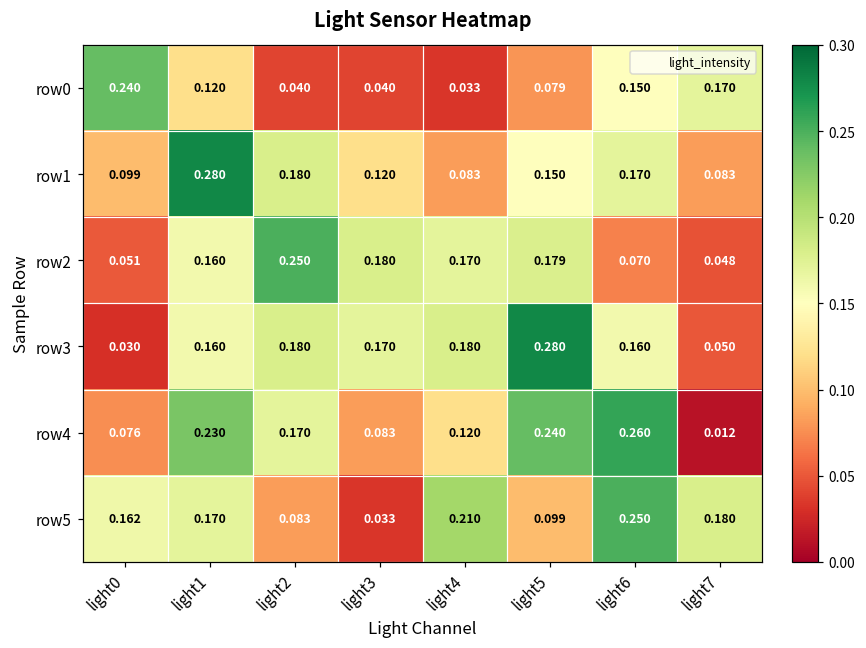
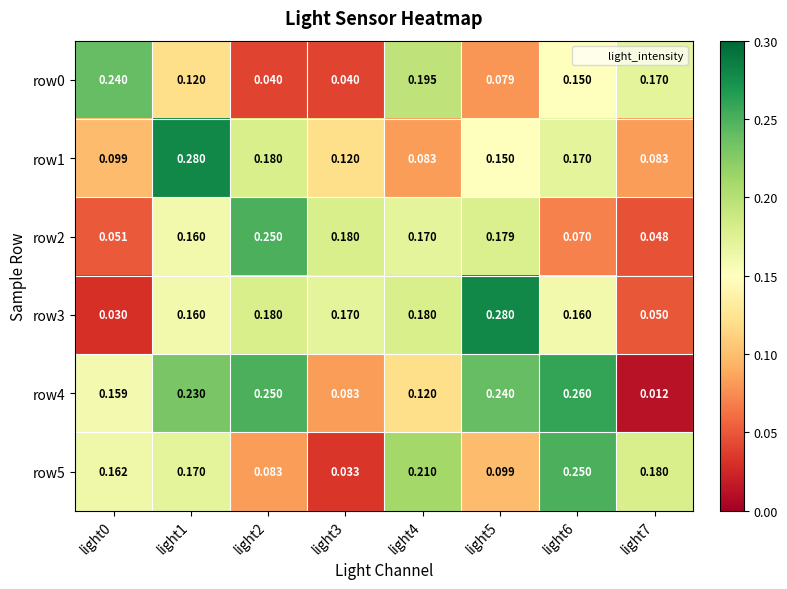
  {
    "row0": {
      "light0": 0.240,
      "light1": 0.120,
      "light2": 0.040,
      "light3": 0.040,
-     "light4": 0.033,
+     "light4": 0.195,
      "light5": 0.079,
      "light6": 0.150,
      "light7": 0.170
    },
    "row1": {
      "light0": 0.099,
      "light1": 0.280,
      "light2": 0.180,
      "light3": 0.120,
      "light4": 0.083,
      "light5": 0.150,
      "light6": 0.170,
      "light7": 0.083
    },
    "row2": {
      "light0": 0.051,
      "light1": 0.160,
      "light2": 0.250,
      "light3": 0.180,
      "light4": 0.170,
      "light5": 0.179,
      "light6": 0.070,
      "light7": 0.048
    },
    "row3": {
      "light0": 0.030,
      "light1": 0.160,
      "light2": 0.180,
      "light3": 0.170,
      "light4": 0.180,
      "light5": 0.280,
      "light6": 0.160,
      "light7": 0.050
    },
    "row4": {
-     "light0": 0.076,
+     "light0": 0.159,
      "light1": 0.230,
-     "light2": 0.170,
+     "light2": 0.250,
      "light3": 0.083,
      "light4": 0.120,
      "light5": 0.240,
      "light6": 0.260,
      "light7": 0.012
    },
    "row5": {
      "light0": 0.162,
      "light1": 0.170,
      "light2": 0.083,
      "light3": 0.033,
      "light4": 0.210,
      "light5": 0.099,
      "light6": 0.250,
      "light7": 0.180
    }
  }
